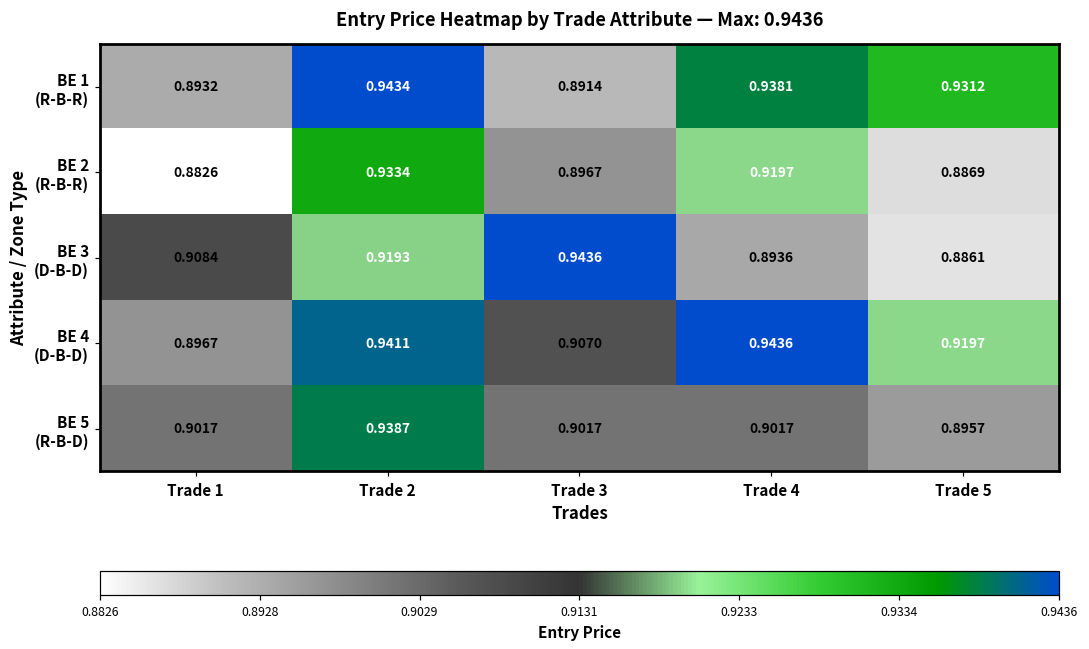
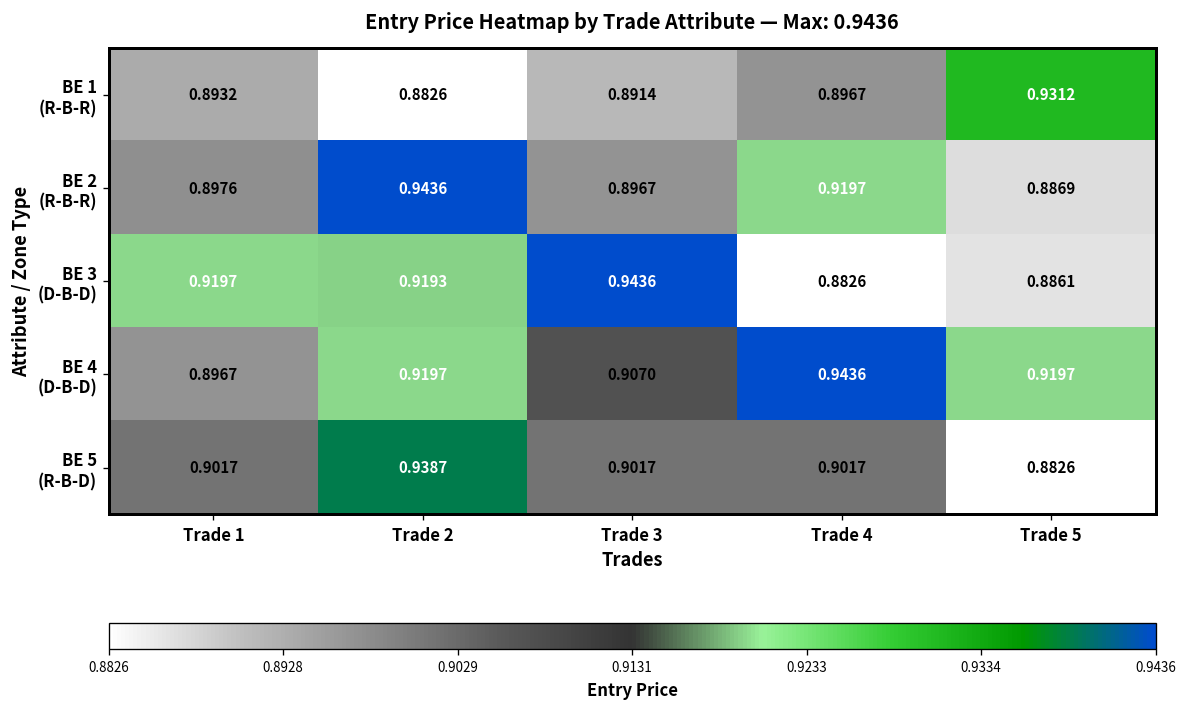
  {
    "BE 1 (R-B-R)": {
      "Trade 1": 0.8932,
-     "Trade 2": 0.9434,
+     "Trade 2": 0.8826,
      "Trade 3": 0.8914,
-     "Trade 4": 0.9381,
+     "Trade 4": 0.8967,
      "Trade 5": 0.9312
    },
    "BE 2 (R-B-R)": {
-     "Trade 1": 0.8826,
-     "Trade 2": 0.9334,
+     "Trade 1": 0.8976,
+     "Trade 2": 0.9436,
      "Trade 3": 0.8967,
      "Trade 4": 0.9197,
      "Trade 5": 0.8869
    },
    "BE 3 (D-B-D)": {
-     "Trade 1": 0.9084,
+     "Trade 1": 0.9197,
      "Trade 2": 0.9193,
      "Trade 3": 0.9436,
-     "Trade 4": 0.8936,
+     "Trade 4": 0.8826,
      "Trade 5": 0.8861
    },
    "BE 4 (D-B-D)": {
      "Trade 1": 0.8967,
-     "Trade 2": 0.9411,
+     "Trade 2": 0.9197,
      "Trade 3": 0.9070,
      "Trade 4": 0.9436,
      "Trade 5": 0.9197
    },
    "BE 5 (R-B-D)": {
      "Trade 1": 0.9017,
      "Trade 2": 0.9387,
      "Trade 3": 0.9017,
      "Trade 4": 0.9017,
-     "Trade 5": 0.8957
+     "Trade 5": 0.8826
    }
  }
